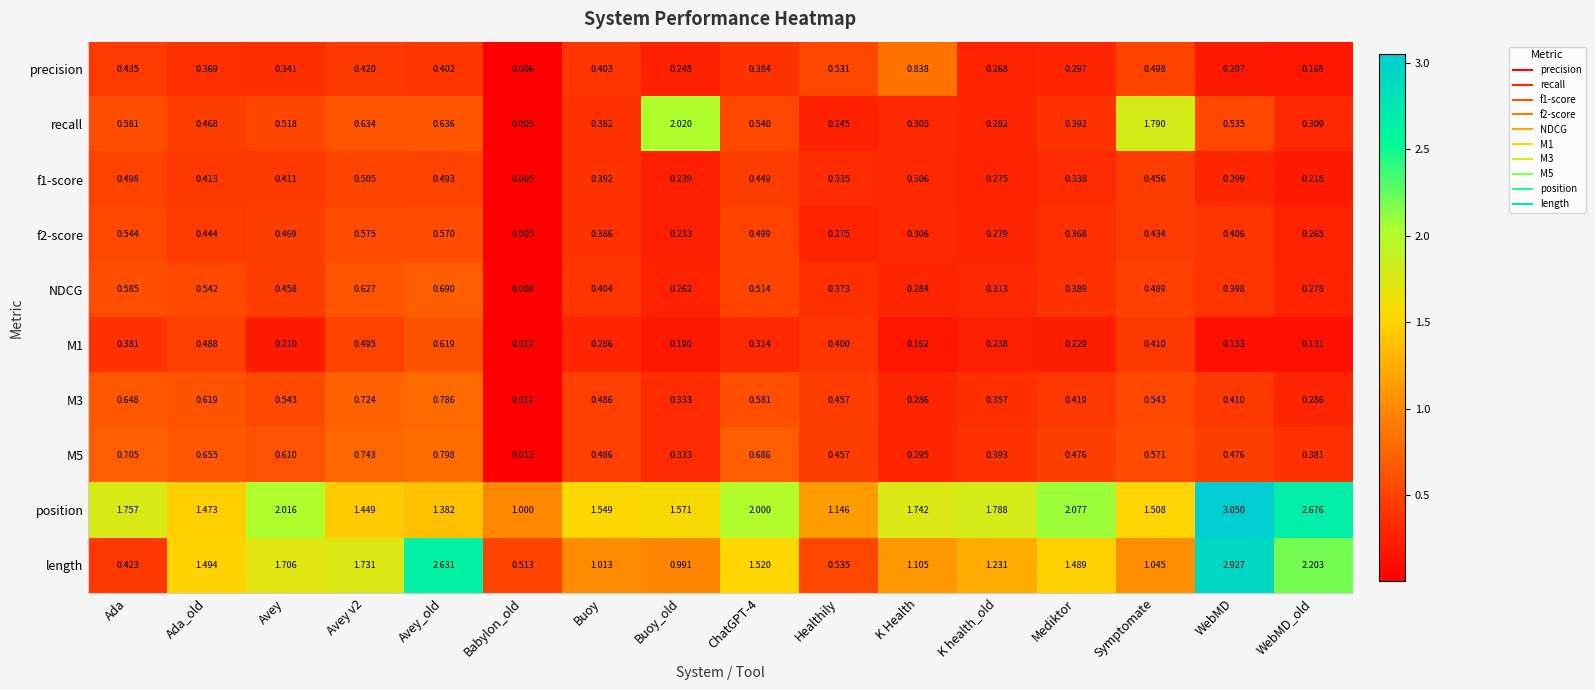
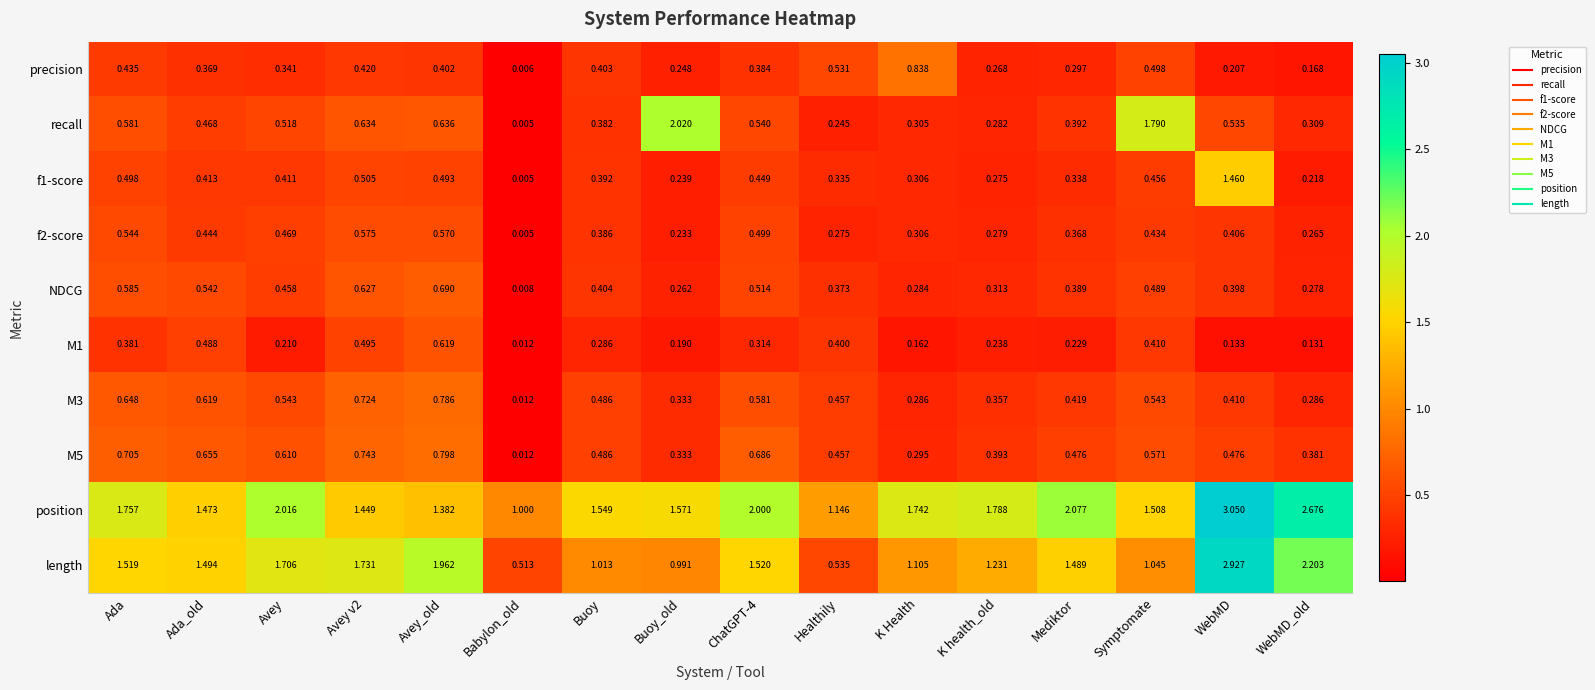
  {
    "precision": {
      "Ada": 0.435,
      "Ada_old": 0.369,
      "Avey": 0.341,
      "Avey v2": 0.420,
      "Avey_old": 0.402,
      "Babylon_old": 0.006,
      "Buoy": 0.403,
      "Buoy_old": 0.248,
      "ChatGPT-4": 0.384,
      "Healthily": 0.531,
      "K Health": 0.838,
      "K health_old": 0.268,
      "Mediktor": 0.297,
      "Symptomate": 0.498,
      "WebMD": 0.207,
      "WebMD_old": 0.168
    },
    "recall": {
      "Ada": 0.581,
      "Ada_old": 0.468,
      "Avey": 0.518,
      "Avey v2": 0.634,
      "Avey_old": 0.636,
      "Babylon_old": 0.005,
      "Buoy": 0.382,
      "Buoy_old": 2.020,
      "ChatGPT-4": 0.540,
      "Healthily": 0.245,
      "K Health": 0.305,
      "K health_old": 0.282,
      "Mediktor": 0.392,
      "Symptomate": 1.790,
      "WebMD": 0.535,
      "WebMD_old": 0.309
    },
    "f1-score": {
      "Ada": 0.498,
      "Ada_old": 0.413,
      "Avey": 0.411,
      "Avey v2": 0.505,
      "Avey_old": 0.493,
      "Babylon_old": 0.005,
      "Buoy": 0.392,
      "Buoy_old": 0.239,
      "ChatGPT-4": 0.449,
      "Healthily": 0.335,
      "K Health": 0.306,
      "K health_old": 0.275,
      "Mediktor": 0.338,
      "Symptomate": 0.456,
-     "WebMD": 0.299,
+     "WebMD": 1.460,
      "WebMD_old": 0.218
    },
    "f2-score": {
      "Ada": 0.544,
      "Ada_old": 0.444,
      "Avey": 0.469,
      "Avey v2": 0.575,
      "Avey_old": 0.570,
      "Babylon_old": 0.005,
      "Buoy": 0.386,
      "Buoy_old": 0.233,
      "ChatGPT-4": 0.499,
      "Healthily": 0.275,
      "K Health": 0.306,
      "K health_old": 0.279,
      "Mediktor": 0.368,
      "Symptomate": 0.434,
      "WebMD": 0.406,
      "WebMD_old": 0.265
    },
    "NDCG": {
      "Ada": 0.585,
      "Ada_old": 0.542,
      "Avey": 0.458,
      "Avey v2": 0.627,
      "Avey_old": 0.690,
      "Babylon_old": 0.008,
      "Buoy": 0.404,
      "Buoy_old": 0.262,
      "ChatGPT-4": 0.514,
      "Healthily": 0.373,
      "K Health": 0.284,
      "K health_old": 0.313,
      "Mediktor": 0.389,
      "Symptomate": 0.489,
      "WebMD": 0.398,
      "WebMD_old": 0.278
    },
    "M1": {
      "Ada": 0.381,
      "Ada_old": 0.488,
      "Avey": 0.210,
      "Avey v2": 0.495,
      "Avey_old": 0.619,
      "Babylon_old": 0.012,
      "Buoy": 0.286,
      "Buoy_old": 0.190,
      "ChatGPT-4": 0.314,
      "Healthily": 0.400,
      "K Health": 0.162,
      "K health_old": 0.238,
      "Mediktor": 0.229,
      "Symptomate": 0.410,
      "WebMD": 0.133,
      "WebMD_old": 0.131
    },
    "M3": {
      "Ada": 0.648,
      "Ada_old": 0.619,
      "Avey": 0.543,
      "Avey v2": 0.724,
      "Avey_old": 0.786,
      "Babylon_old": 0.012,
      "Buoy": 0.486,
      "Buoy_old": 0.333,
      "ChatGPT-4": 0.581,
      "Healthily": 0.457,
      "K Health": 0.286,
      "K health_old": 0.357,
      "Mediktor": 0.419,
      "Symptomate": 0.543,
      "WebMD": 0.410,
      "WebMD_old": 0.286
    },
    "M5": {
      "Ada": 0.705,
      "Ada_old": 0.655,
      "Avey": 0.610,
      "Avey v2": 0.743,
      "Avey_old": 0.798,
      "Babylon_old": 0.012,
      "Buoy": 0.486,
      "Buoy_old": 0.333,
      "ChatGPT-4": 0.686,
      "Healthily": 0.457,
      "K Health": 0.295,
      "K health_old": 0.393,
      "Mediktor": 0.476,
      "Symptomate": 0.571,
      "WebMD": 0.476,
      "WebMD_old": 0.381
    },
    "position": {
      "Ada": 1.757,
      "Ada_old": 1.473,
      "Avey": 2.016,
      "Avey v2": 1.449,
      "Avey_old": 1.382,
      "Babylon_old": 1.000,
      "Buoy": 1.549,
      "Buoy_old": 1.571,
      "ChatGPT-4": 2.000,
      "Healthily": 1.146,
      "K Health": 1.742,
      "K health_old": 1.788,
      "Mediktor": 2.077,
      "Symptomate": 1.508,
      "WebMD": 3.050,
      "WebMD_old": 2.676
    },
    "length": {
-     "Ada": 0.423,
+     "Ada": 1.519,
      "Ada_old": 1.494,
      "Avey": 1.706,
      "Avey v2": 1.731,
-     "Avey_old": 2.631,
+     "Avey_old": 1.962,
      "Babylon_old": 0.513,
      "Buoy": 1.013,
      "Buoy_old": 0.991,
      "ChatGPT-4": 1.520,
      "Healthily": 0.535,
      "K Health": 1.105,
      "K health_old": 1.231,
      "Mediktor": 1.489,
      "Symptomate": 1.045,
      "WebMD": 2.927,
      "WebMD_old": 2.203
    }
  }
